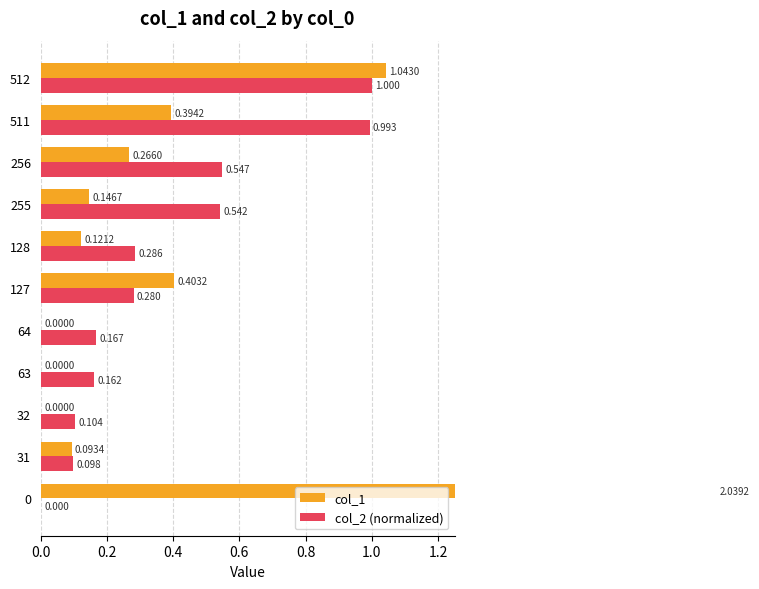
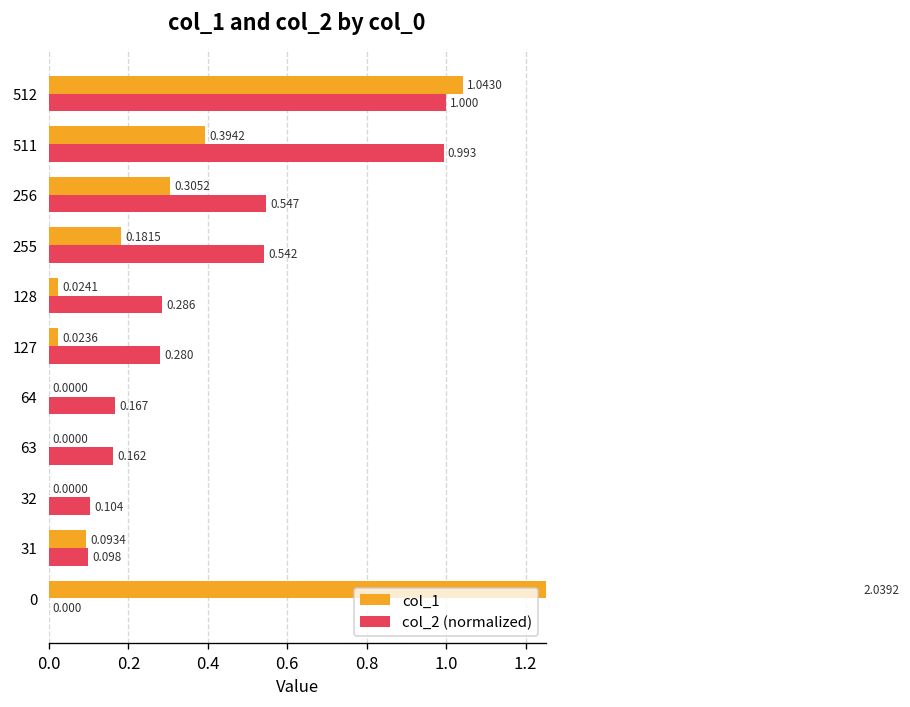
  {
    "col_1": {
      "512": 1.0430,
      "511": 0.3942,
-     "256": 0.2660,
-     "255": 0.1467,
-     "128": 0.1212,
-     "127": 0.4032,
+     "256": 0.3052,
+     "255": 0.1815,
+     "128": 0.0241,
+     "127": 0.0236,
      "64": 0.0000,
      "63": 0.0000,
      "32": 0.0000,
      "31": 0.0934
    },
    "col_2 (normalized)": {
      "512": 1.000,
      "511": 0.993,
      "256": 0.547,
      "255": 0.542,
      "128": 0.286,
      "127": 0.280,
      "64": 0.167,
      "63": 0.162,
      "32": 0.104,
      "31": 0.098,
      "0": 0.000
    }
  }
